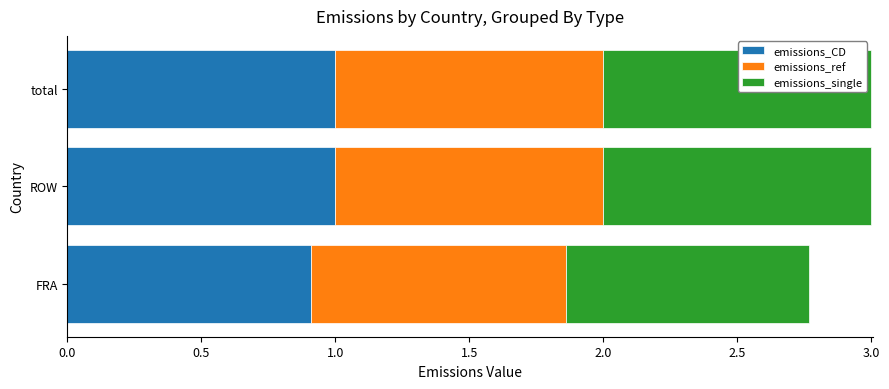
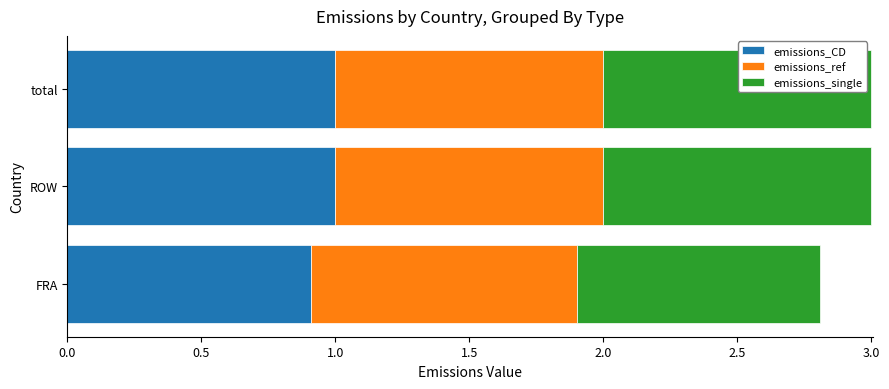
  {
    "emissions_CD": {
      "total": 1.00,
      "ROW": 1.00,
      "FRA": 0.91
    },
    "emissions_ref": {
      "total": 1.00,
      "ROW": 1.00,
-     "FRA": 0.95
+     "FRA": 0.99
    },
    "emissions_single": {
      "total": 1.00,
      "ROW": 1.00,
      "FRA": 0.91
    }
  }
